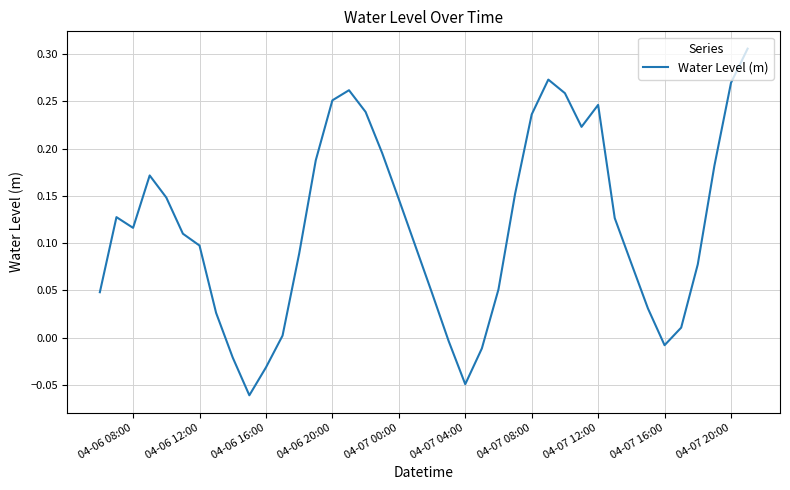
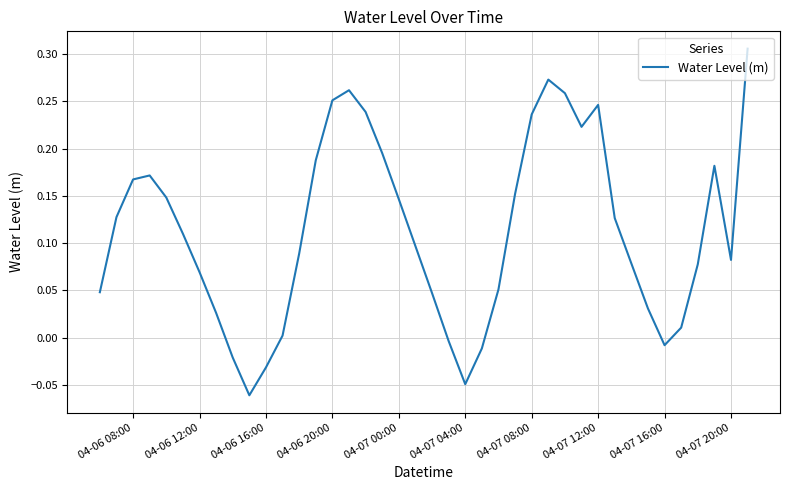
  {
-   "04-06 08:00": 0.12,
-   "04-06 12:00": 0.10,
+   "04-06 08:00": 0.17,
+   "04-06 12:00": 0.07,
    "04-06 16:00": -0.03,
    "04-06 20:00": 0.25,
    "04-07 00:00": 0.15,
    "04-07 04:00": -0.05,
    "04-07 08:00": 0.24,
    "04-07 12:00": 0.25,
    "04-07 16:00": -0.01,
-   "04-07 20:00": 0.27
+   "04-07 20:00": 0.08
  }
